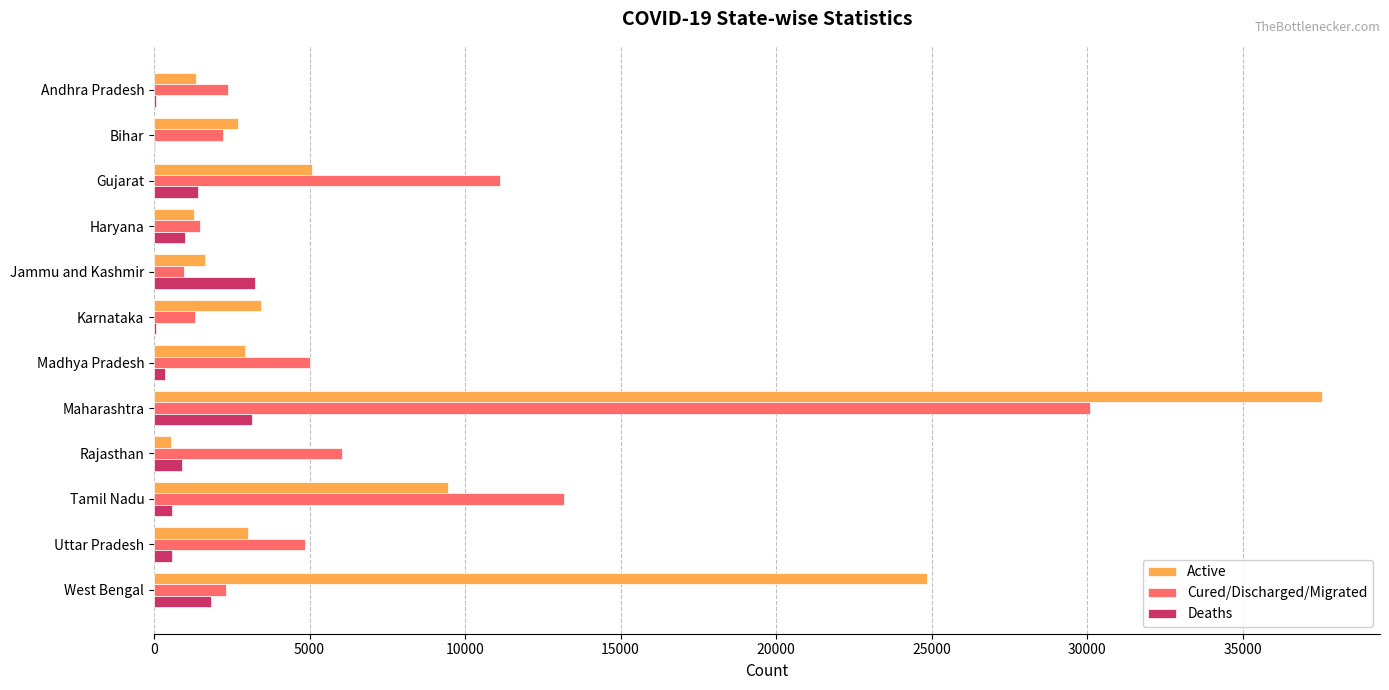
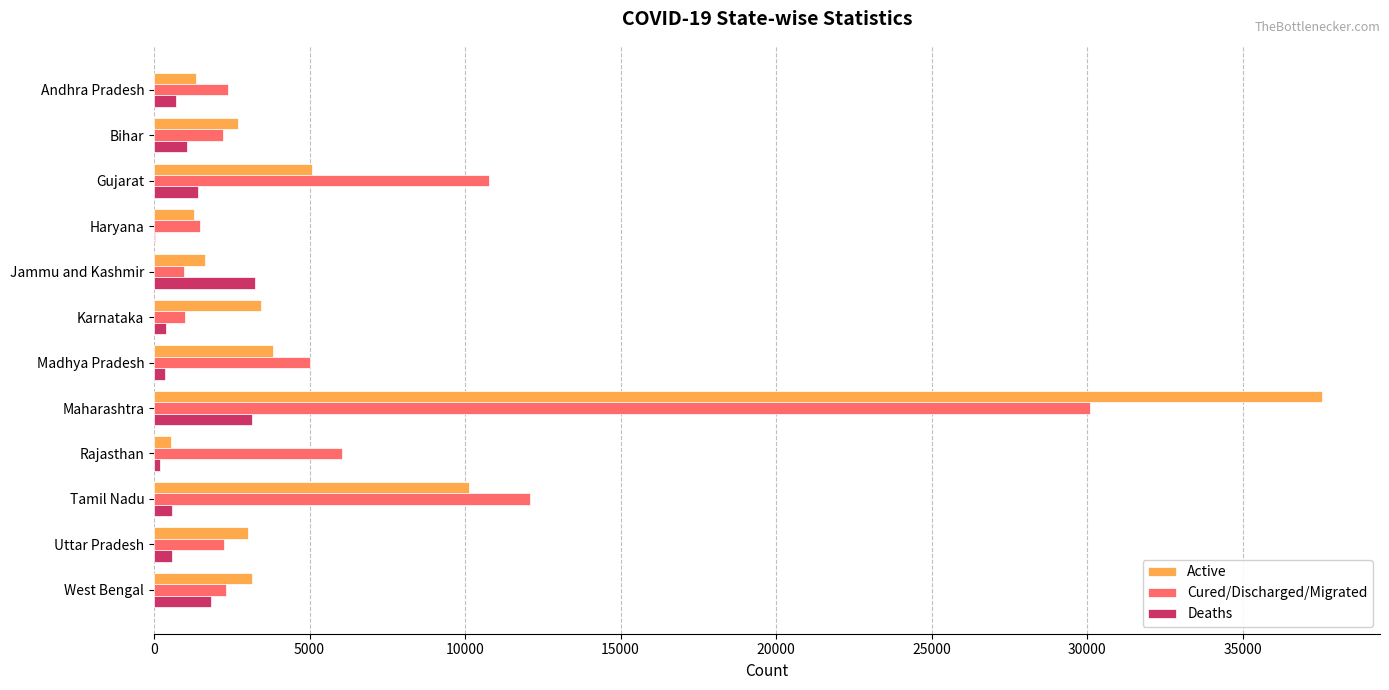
  {
    "Active": {
      "Andhra Pradesh": 1300,
      "Bihar": 2700,
      "Gujarat": 5100,
      "Haryana": 1300,
      "Jammu and Kashmir": 1600,
      "Karnataka": 3400,
-     "Madhya Pradesh": 2900,
+     "Madhya Pradesh": 3800,
      "Maharashtra": 37500,
      "Rajasthan": 500,
-     "Tamil Nadu": 9400,
+     "Tamil Nadu": 10100,
      "Uttar Pradesh": 3000,
-     "West Bengal": 24900
+     "West Bengal": 3100
    },
    "Cured/Discharged/Migrated": {
      "Andhra Pradesh": 2400,
      "Bihar": 2200,
-     "Gujarat": 11100,
+     "Gujarat": 10800,
      "Haryana": 1500,
      "Jammu and Kashmir": 900,
-     "Karnataka": 1300,
+     "Karnataka": 1000,
      "Madhya Pradesh": 5000,
      "Maharashtra": 30100,
      "Rajasthan": 6000,
-     "Tamil Nadu": 13200,
-     "Uttar Pradesh": 4800,
+     "Tamil Nadu": 12100,
+     "Uttar Pradesh": 2300,
      "West Bengal": 2300
    },
    "Deaths": {
-     "Andhra Pradesh": 100,
-     "Bihar": 0,
+     "Andhra Pradesh": 700,
+     "Bihar": 1000,
      "Gujarat": 1400,
-     "Haryana": 1000,
+     "Haryana": 0,
      "Jammu and Kashmir": 3200,
-     "Karnataka": 100,
+     "Karnataka": 400,
      "Madhya Pradesh": 400,
      "Maharashtra": 3200,
-     "Rajasthan": 900,
+     "Rajasthan": 200,
      "Tamil Nadu": 600,
      "Uttar Pradesh": 600,
      "West Bengal": 1800
    }
  }
